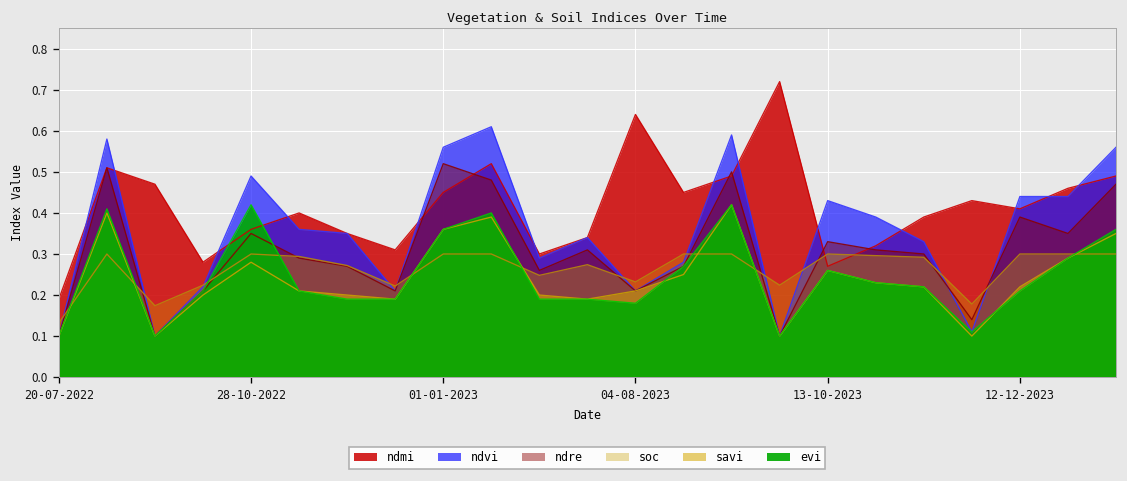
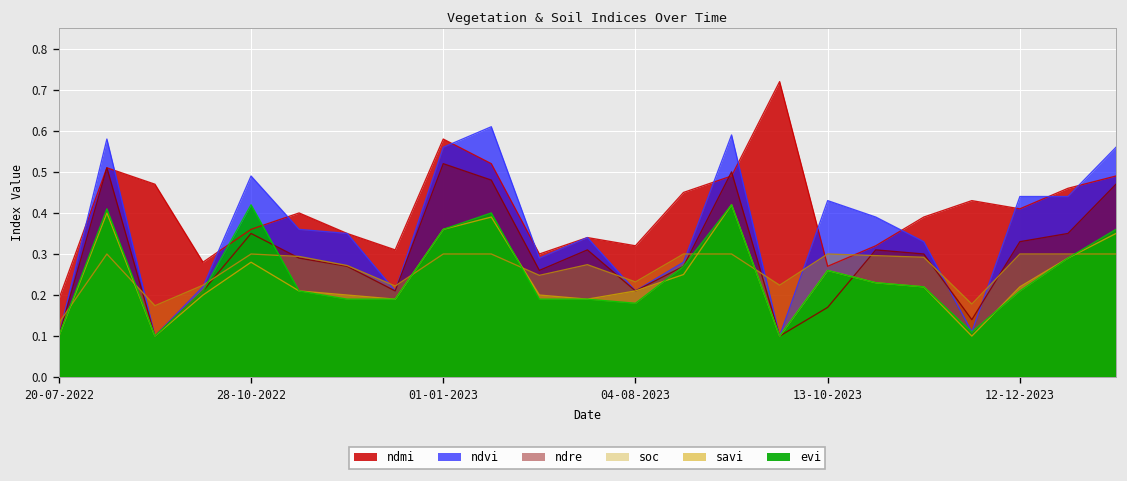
  {
    "ndmi": {
      "20-07-2022": 0.19,
      "28-10-2022": 0.36,
-     "01-01-2023": 0.45,
-     "04-08-2023": 0.64,
+     "01-01-2023": 0.58,
+     "04-08-2023": 0.32,
      "13-10-2023": 0.27,
      "12-12-2023": 0.41
    },
    "ndvi": {
      "28-10-2022": 0.49,
      "01-01-2023": 0.56,
      "13-10-2023": 0.43,
      "12-12-2023": 0.44
    },
    "ndre": {
      "28-10-2022": 0.35,
      "01-01-2023": 0.52,
-     "13-10-2023": 0.33,
-     "12-12-2023": 0.39
+     "13-10-2023": 0.17,
+     "12-12-2023": 0.33
    },
    "evi": {
      "28-10-2022": 0.42,
      "04-08-2023": 0.18,
      "12-12-2023": 0.21
    }
  }
